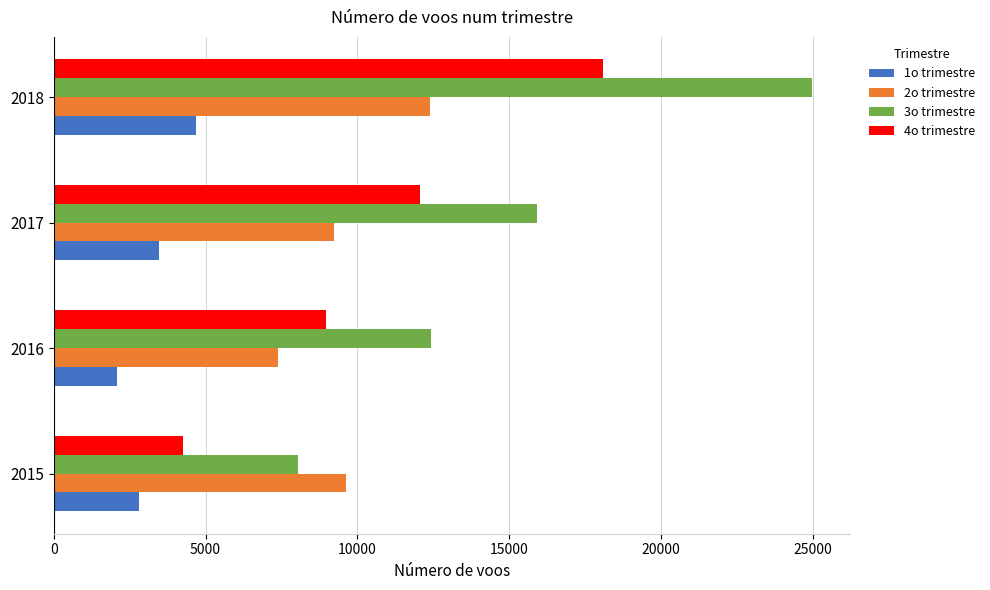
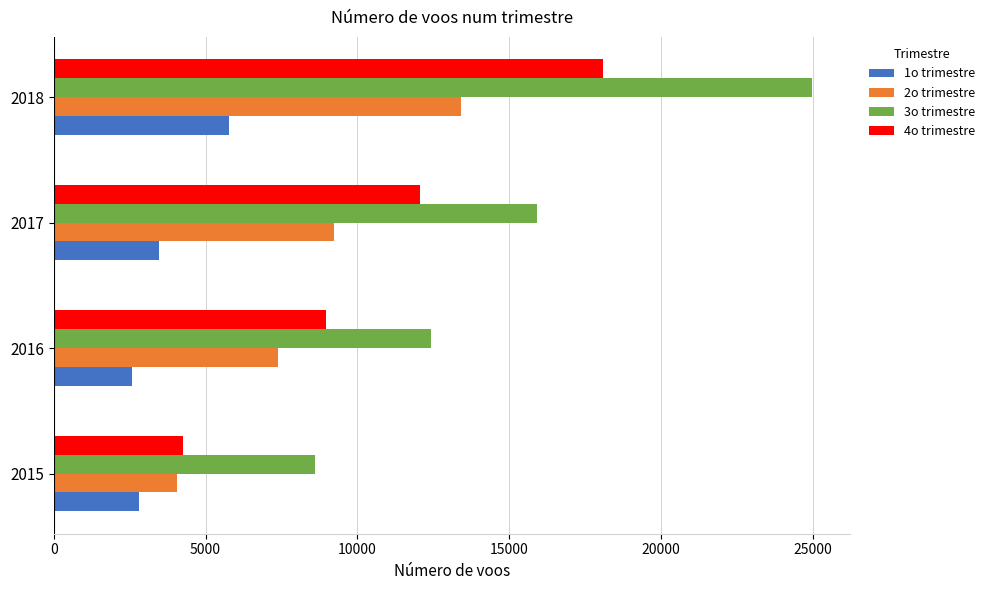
  {
    "1o trimestre": {
-     "2018": 4700,
+     "2018": 5800,
      "2017": 3500,
-     "2016": 2100,
+     "2016": 2600,
      "2015": 2800
    },
    "2o trimestre": {
-     "2018": 12400,
+     "2018": 13400,
      "2017": 9200,
      "2016": 7400,
-     "2015": 9600
+     "2015": 4100
    },
    "3o trimestre": {
      "2018": 25000,
      "2017": 15900,
      "2016": 12400,
-     "2015": 8100
+     "2015": 8600
    },
    "4o trimestre": {
      "2018": 18100,
      "2017": 12100,
      "2016": 9000,
      "2015": 4300
    }
  }
